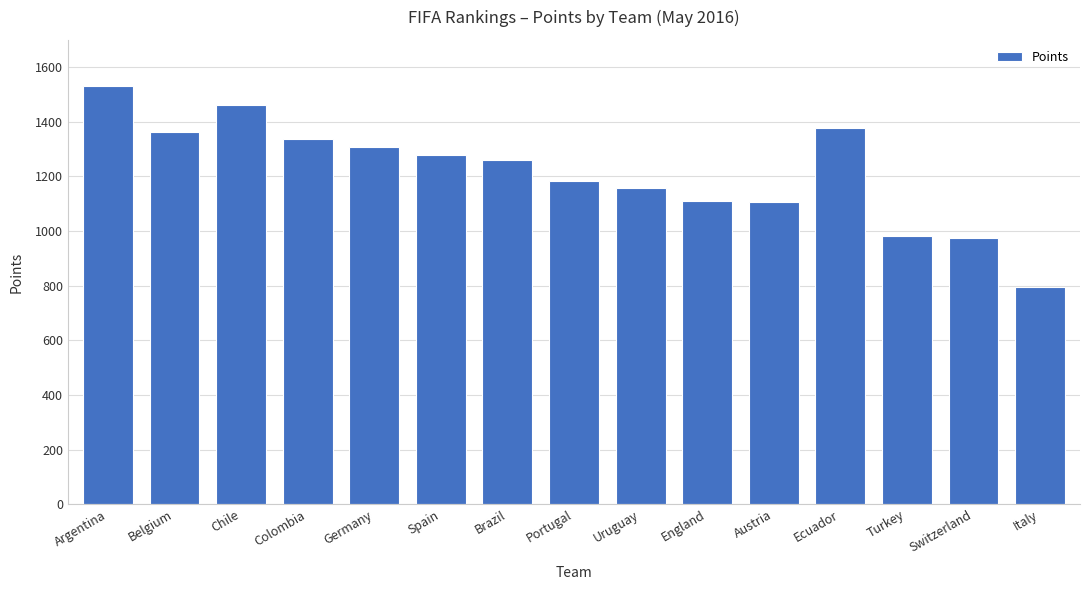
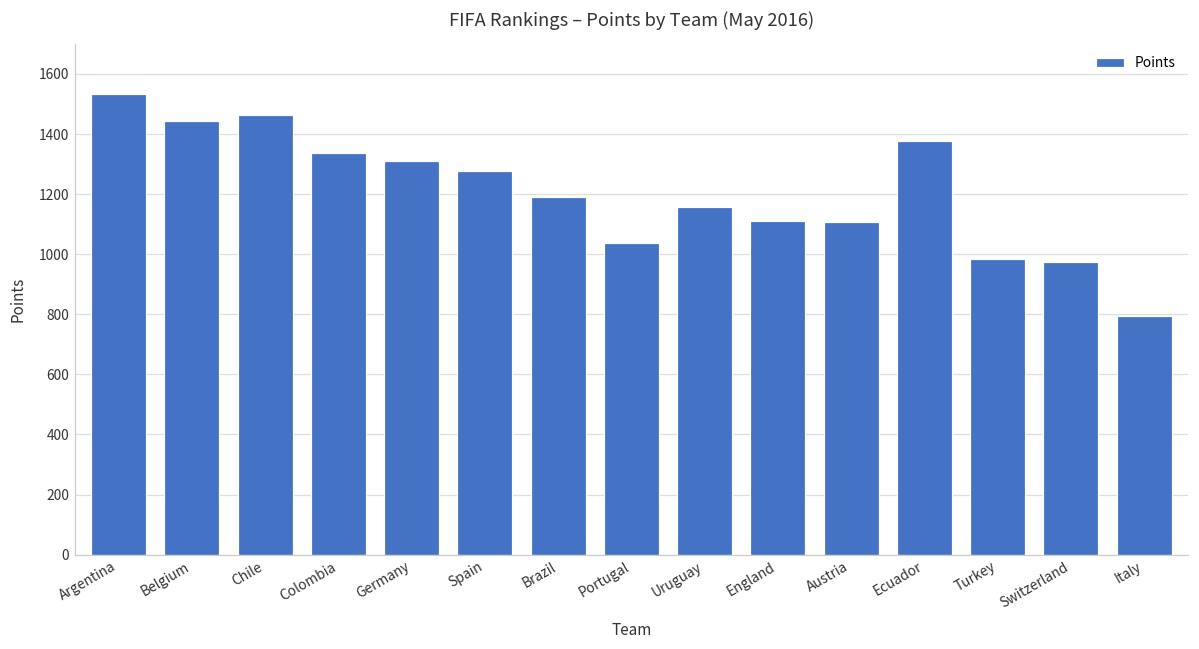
  {
    "Argentina": 1530,
-   "Belgium": 1360,
+   "Belgium": 1440,
    "Chile": 1460,
    "Colombia": 1340,
    "Germany": 1310,
    "Spain": 1280,
-   "Brazil": 1260,
-   "Portugal": 1180,
+   "Brazil": 1190,
+   "Portugal": 1040,
    "Uruguay": 1160,
    "England": 1110,
    "Austria": 1110,
    "Ecuador": 1380,
    "Turkey": 980,
    "Switzerland": 970,
    "Italy": 790
  }
